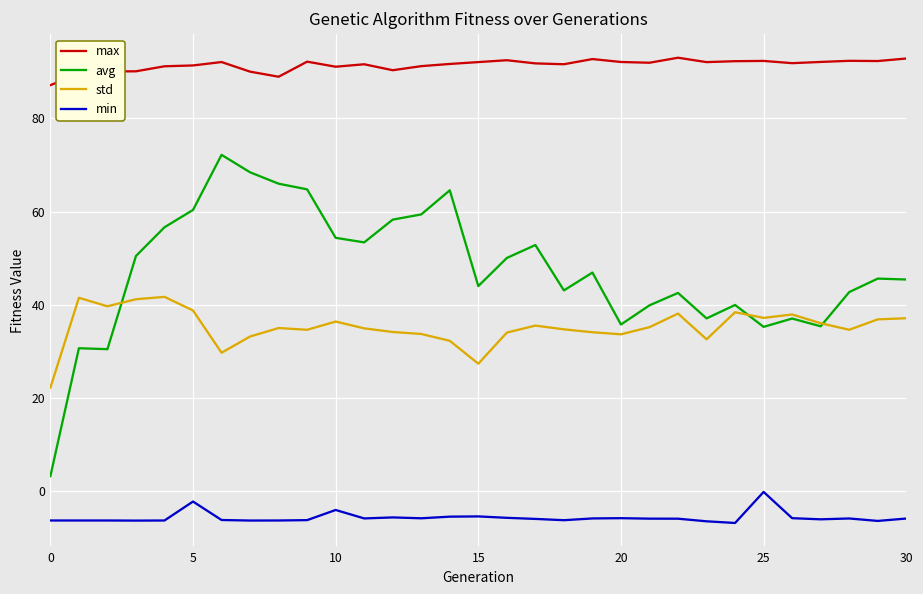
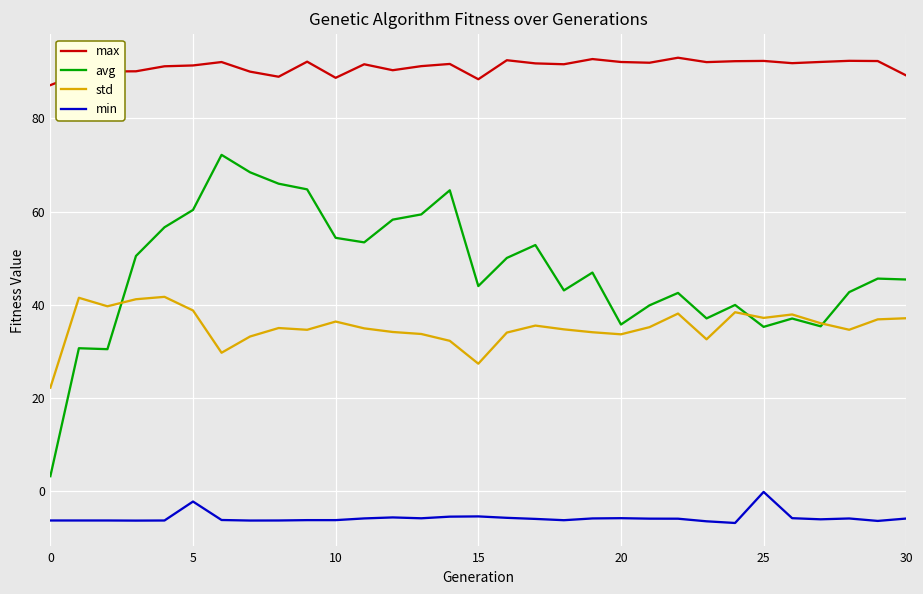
  {
    "max": {
      "0": 87,
      "5": 91,
-     "10": 91,
-     "15": 92,
+     "10": 89,
+     "15": 88,
      "20": 92,
      "25": 92,
-     "30": 93
+     "30": 89
    },
    "avg": {
      "0": 3,
      "5": 60,
      "10": 54,
      "15": 44,
      "20": 36,
      "25": 35,
      "30": 45
    },
    "std": {
      "0": 22,
      "5": 39,
      "10": 36,
      "15": 27,
      "20": 34,
      "25": 37,
      "30": 37
    },
    "min": {
      "0": -6,
      "5": -2,
-     "10": -4,
+     "10": -6,
      "15": -5,
      "20": -6,
      "25": 0,
      "30": -6
    }
  }
